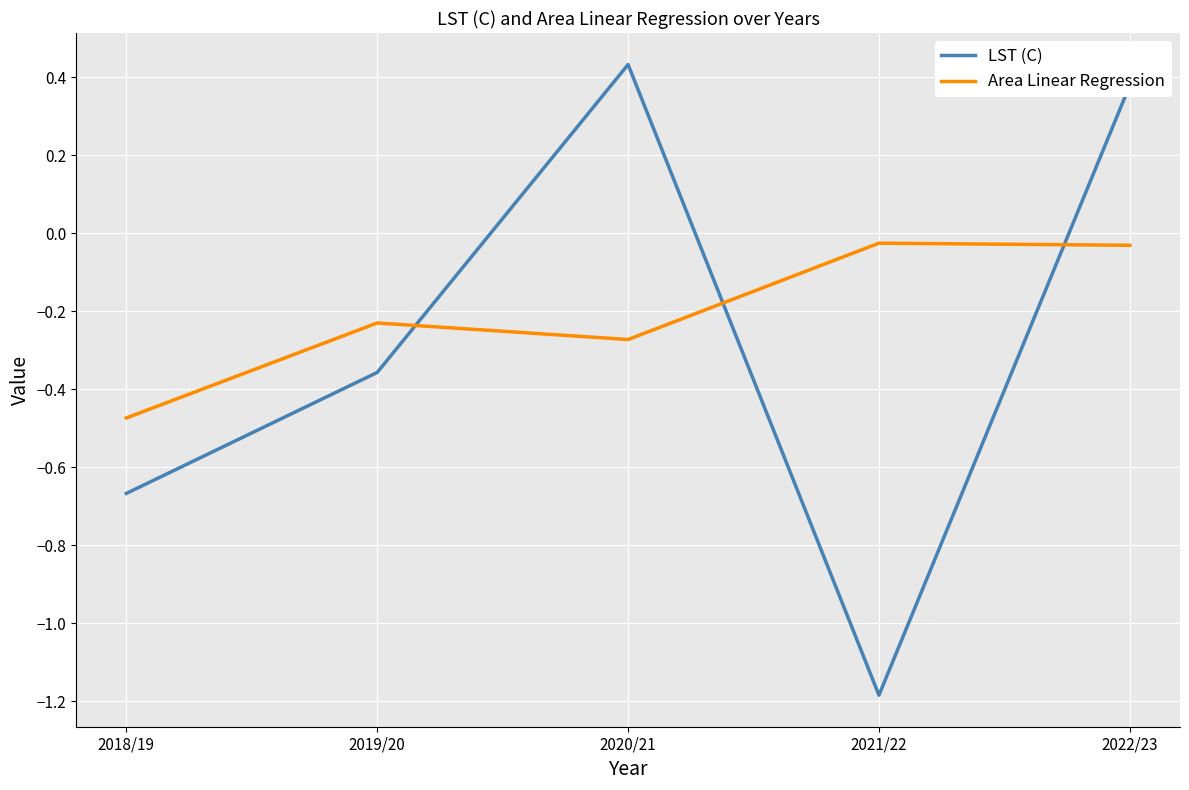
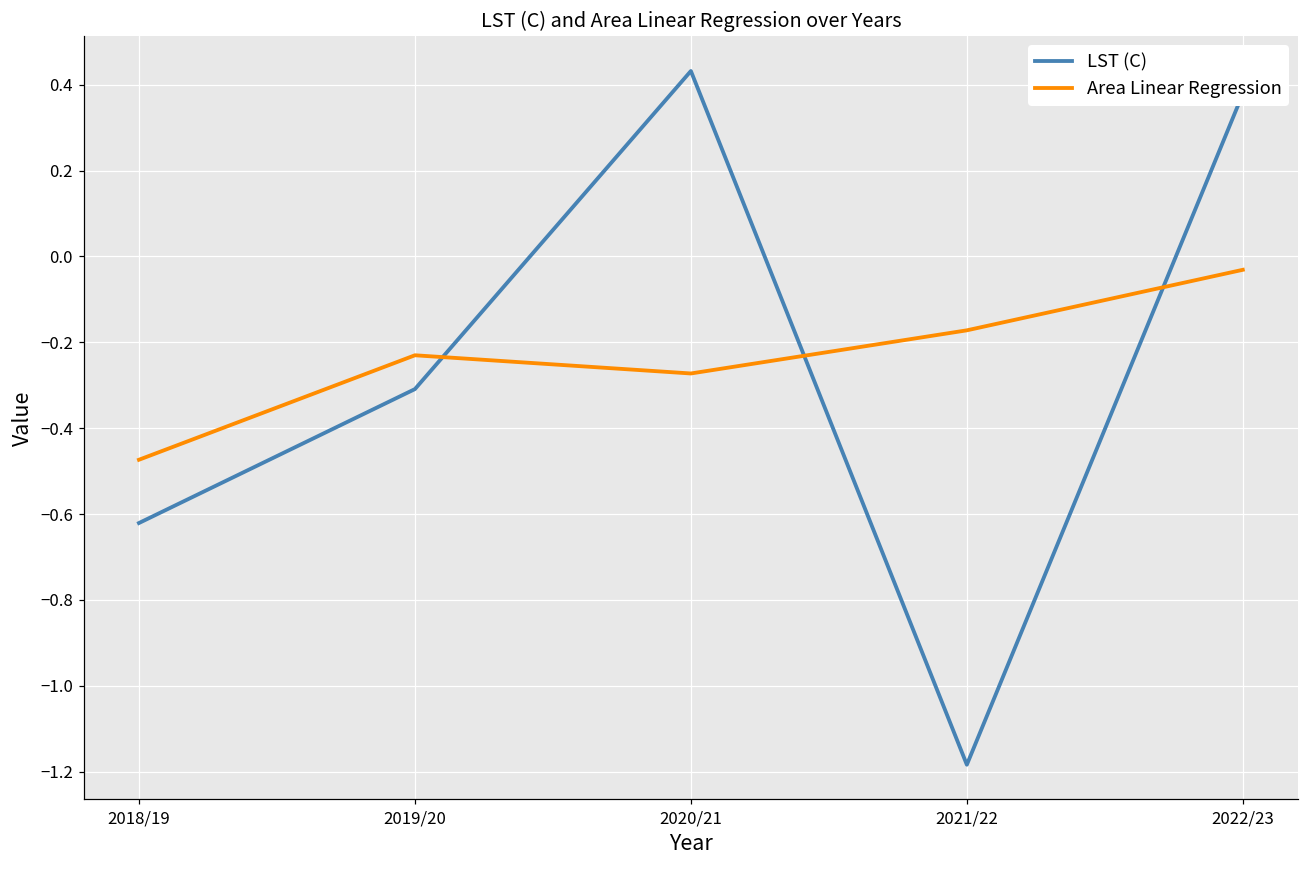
  {
    "LST (C)": {
-     "2018/19": -0.67,
-     "2019/20": -0.36,
+     "2018/19": -0.62,
+     "2019/20": -0.31,
      "2020/21": 0.43,
      "2021/22": -1.18
    },
    "Area Linear Regression": {
      "2018/19": -0.47,
      "2019/20": -0.23,
      "2020/21": -0.27,
-     "2021/22": -0.03,
+     "2021/22": -0.17,
      "2022/23": -0.03
    }
  }
